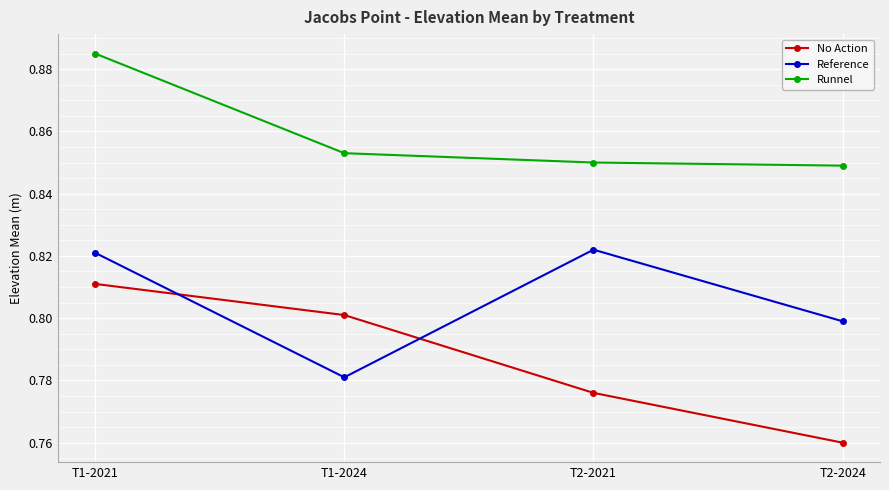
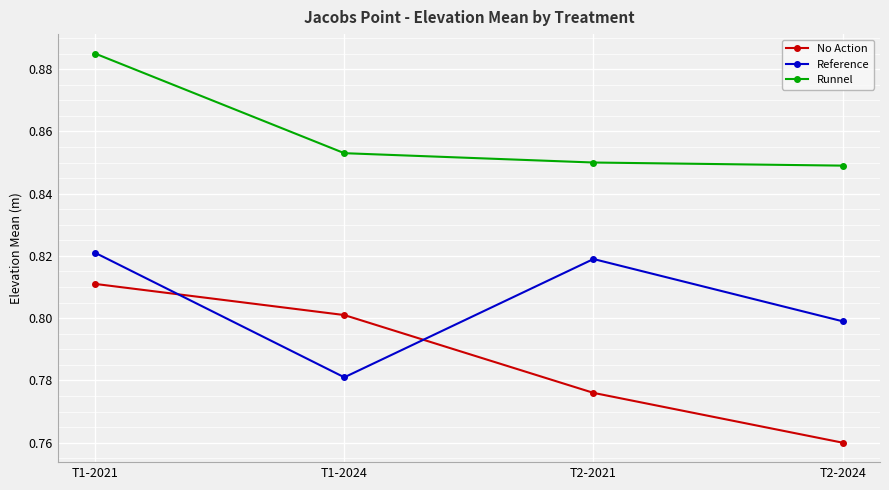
  {
    "No Action": {
      "T1-2021": 0.811,
      "T1-2024": 0.801,
      "T2-2021": 0.776,
      "T2-2024": 0.760
    },
    "Reference": {
      "T1-2021": 0.821,
      "T1-2024": 0.781,
-     "T2-2021": 0.822,
+     "T2-2021": 0.819,
      "T2-2024": 0.799
    },
    "Runnel": {
      "T1-2021": 0.885,
      "T1-2024": 0.853,
      "T2-2021": 0.850,
      "T2-2024": 0.849
    }
  }
